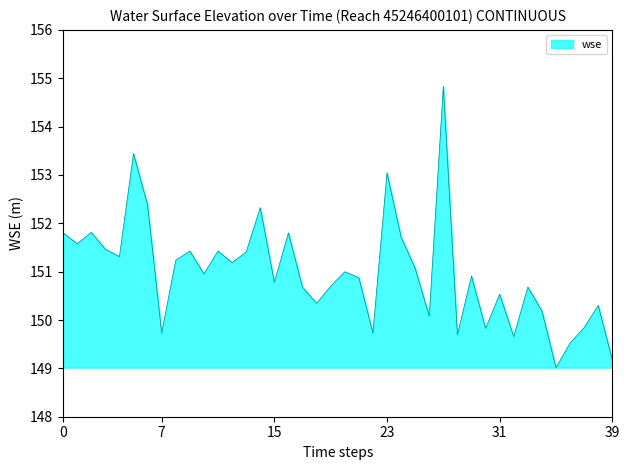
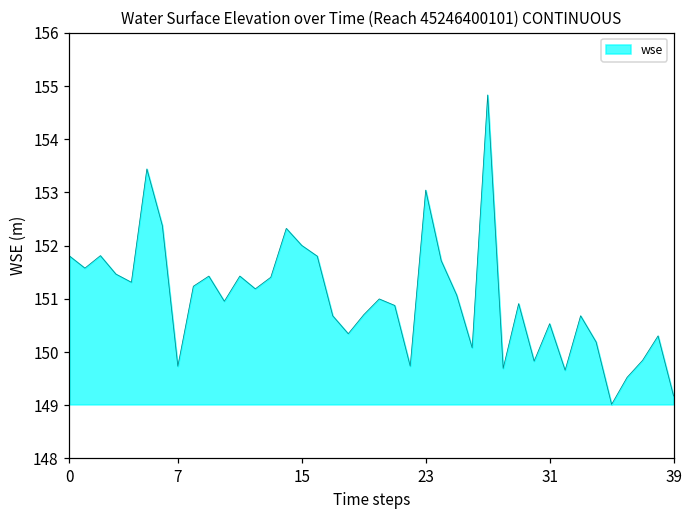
  {
    "0": 151.8,
    "7": 149.7,
-   "15": 150.8,
+   "15": 152.0,
    "23": 153.0,
    "31": 150.5,
    "39": 149.2
  }
